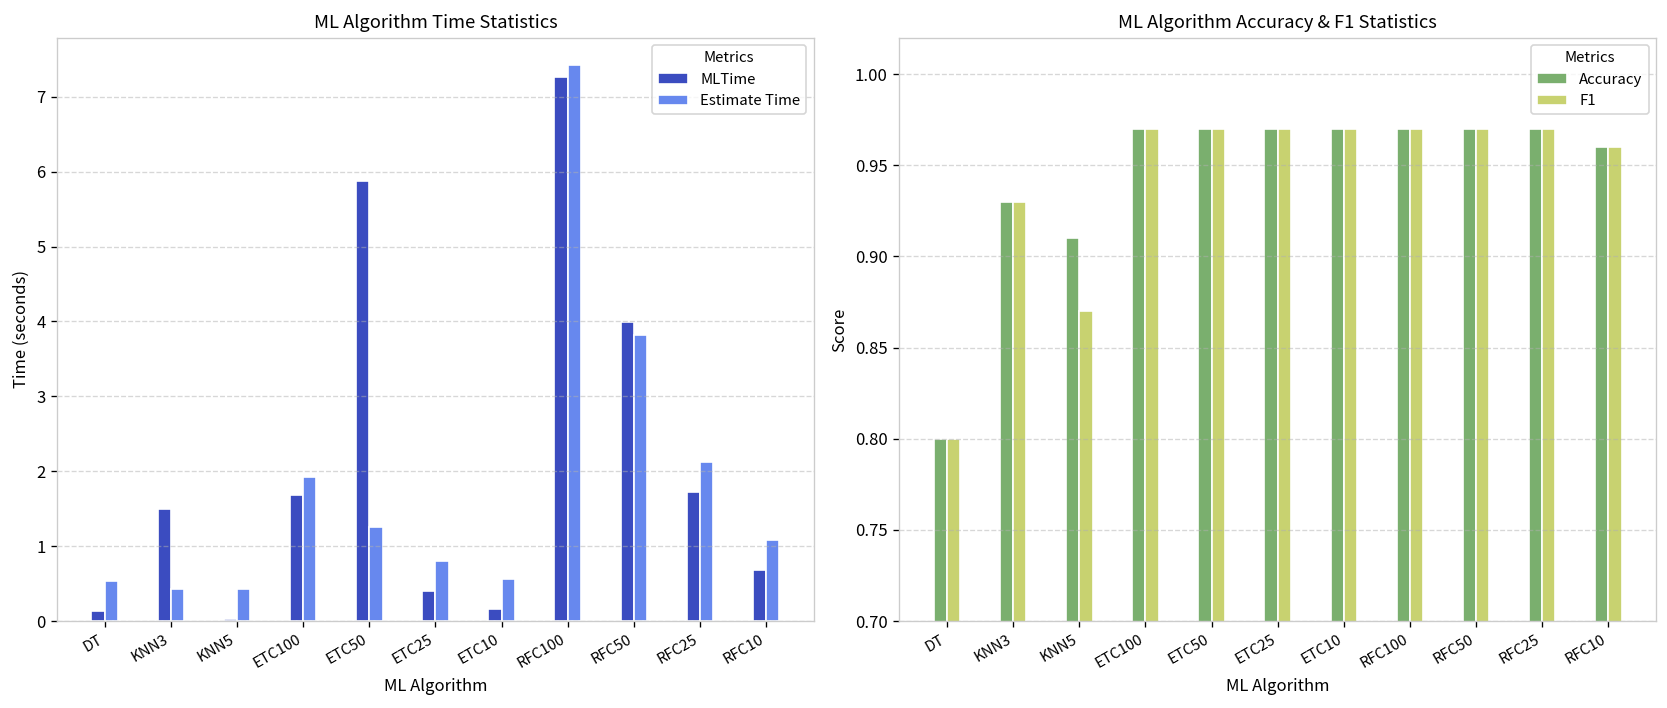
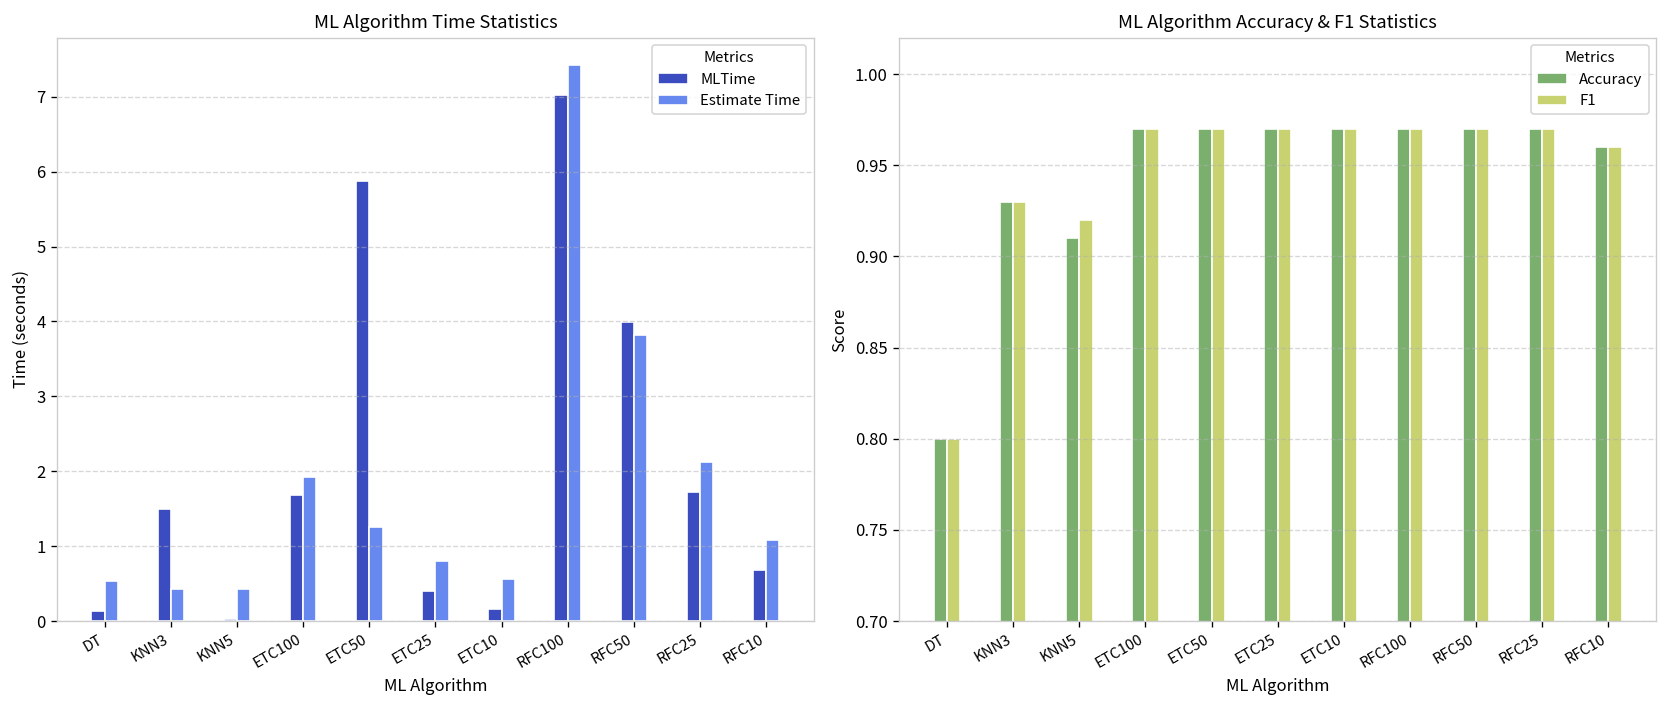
  {
    "ML Algorithm Time Statistics": {
      "MLTime": {
        "DT": 0.1,
        "KNN3": 1.5,
        "ETC100": 1.7,
        "ETC50": 5.9,
        "ETC25": 0.4,
        "ETC10": 0.2,
-       "RFC100": 7.3,
+       "RFC100": 7.0,
        "RFC50": 4.0,
        "RFC25": 1.7,
        "RFC10": 0.7
      },
      "Estimate Time": {
        "DT": 0.5,
        "KNN3": 0.4,
        "KNN5": 0.4,
        "ETC100": 1.9,
        "ETC50": 1.3,
        "ETC25": 0.8,
        "ETC10": 0.6,
        "RFC100": 7.4,
        "RFC50": 3.8,
        "RFC25": 2.1,
        "RFC10": 1.1
      }
    },
    "ML Algorithm Accuracy & F1 Statistics": {
      "Accuracy": {
        "DT": 0.80,
        "KNN3": 0.93,
        "KNN5": 0.91,
        "ETC100": 0.97,
        "ETC50": 0.97,
        "ETC25": 0.97,
        "ETC10": 0.97,
        "RFC100": 0.97,
        "RFC50": 0.97,
        "RFC25": 0.97,
        "RFC10": 0.96
      },
      "F1": {
        "DT": 0.80,
        "KNN3": 0.93,
-       "KNN5": 0.87,
+       "KNN5": 0.92,
        "ETC100": 0.97,
        "ETC50": 0.97,
        "ETC25": 0.97,
        "ETC10": 0.97,
        "RFC100": 0.97,
        "RFC50": 0.97,
        "RFC25": 0.97,
        "RFC10": 0.96
      }
    }
  }
